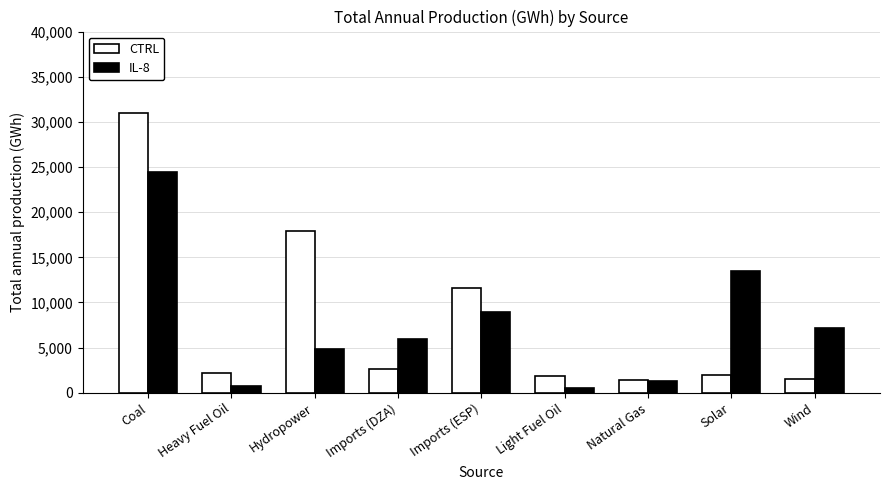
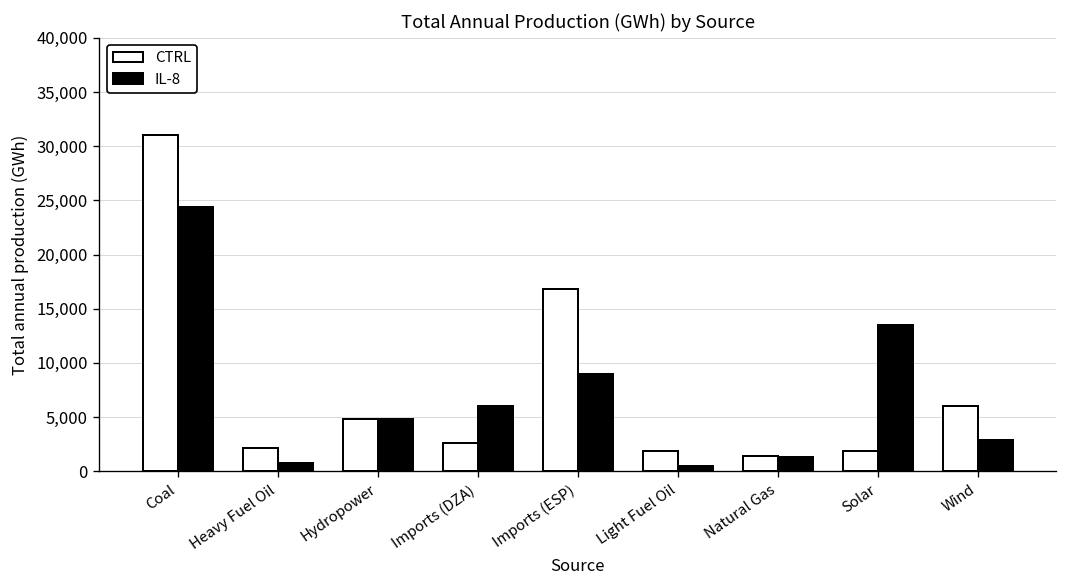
  {
    "CTRL": {
      "Coal": "31,000",
      "Heavy Fuel Oil": "2,000",
-     "Hydropower": "18,000",
+     "Hydropower": "5,000",
      "Imports (DZA)": "3,000",
-     "Imports (ESP)": "12,000",
+     "Imports (ESP)": "17,000",
      "Light Fuel Oil": "2,000",
      "Natural Gas": "1,000",
      "Solar": "2,000",
-     "Wind": "2,000"
+     "Wind": "6,000"
    },
    "IL-8": {
      "Coal": "24,000",
      "Heavy Fuel Oil": "1,000",
      "Hydropower": "5,000",
      "Imports (DZA)": "6,000",
      "Imports (ESP)": "9,000",
      "Light Fuel Oil": "1,000",
      "Natural Gas": "1,000",
      "Solar": "13,000",
-     "Wind": "7,000"
+     "Wind": "3,000"
    }
  }
